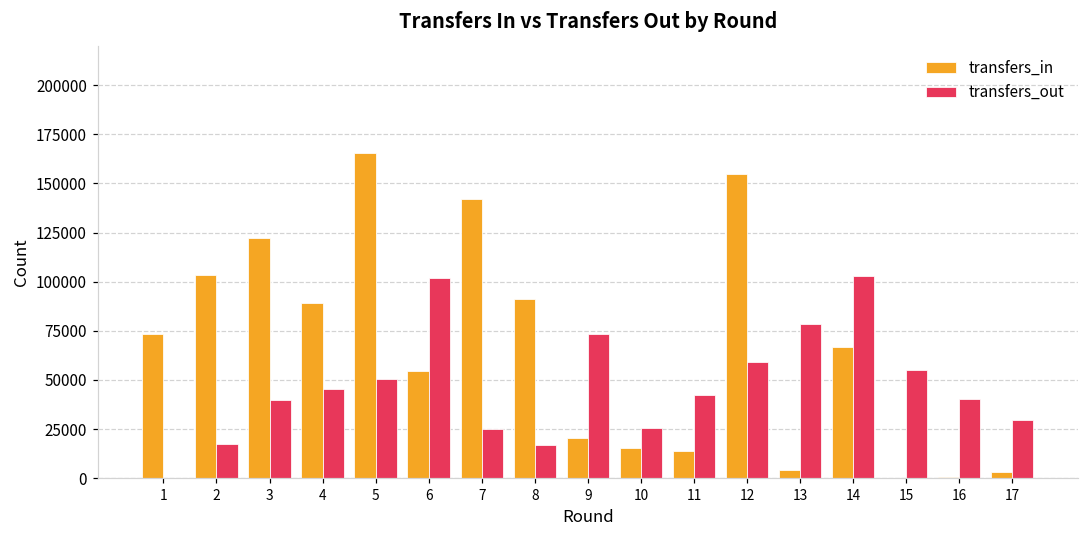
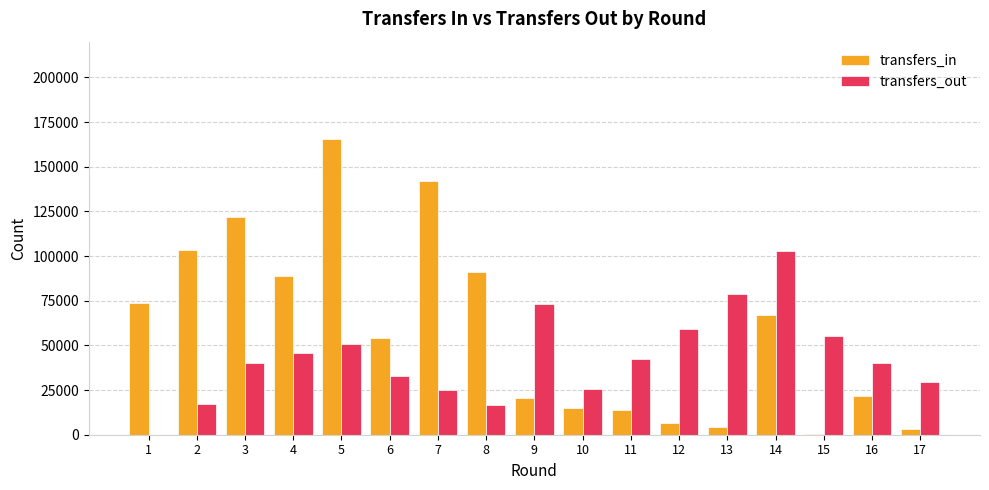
  {
    "transfers_in": {
      "1": 74000,
      "2": 104000,
      "3": 122000,
      "4": 89000,
      "5": 166000,
      "6": 54000,
      "7": 142000,
      "8": 91000,
      "9": 21000,
      "10": 15000,
      "11": 14000,
-     "12": 155000,
+     "12": 6000,
      "13": 4000,
      "14": 67000,
-     "16": 1000,
+     "16": 21000,
      "17": 3000
    },
    "transfers_out": {
      "1": 0,
      "2": 17000,
      "3": 40000,
      "4": 46000,
      "5": 51000,
-     "6": 102000,
+     "6": 33000,
      "7": 25000,
      "8": 17000,
      "9": 73000,
      "10": 25000,
      "11": 42000,
      "12": 59000,
      "13": 78000,
      "14": 103000,
      "15": 55000,
      "16": 40000,
      "17": 30000
    }
  }
